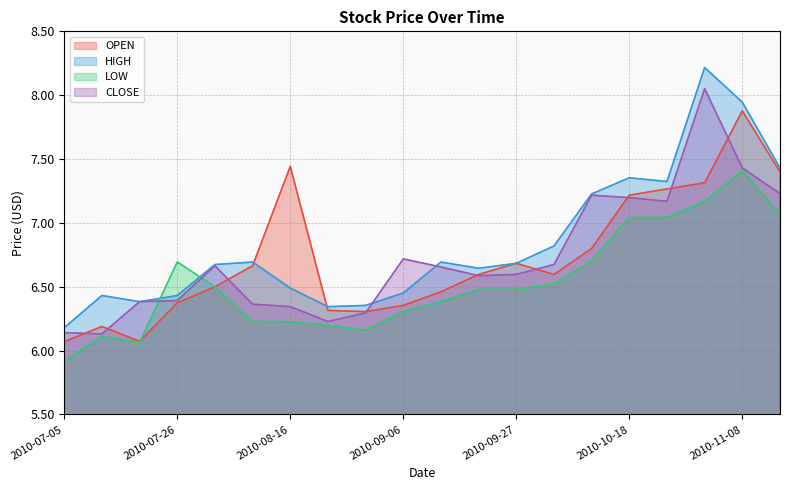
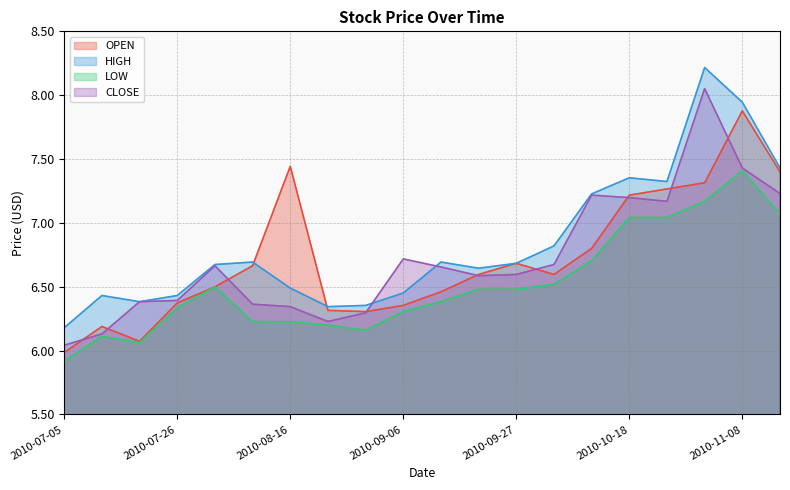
  {
    "OPEN": {
-     "2010-07-05": 6.07,
+     "2010-07-05": 5.99,
      "2010-08-16": 7.44,
      "2010-09-06": 6.35,
      "2010-11-08": 7.88
    },
    "HIGH": {
      "2010-07-05": 6.18,
      "2010-07-26": 6.43,
      "2010-08-16": 6.49,
      "2010-09-06": 6.45,
      "2010-10-18": 7.35,
      "2010-11-08": 7.94
    },
    "LOW": {
      "2010-07-05": 5.92,
-     "2010-07-26": 6.69,
+     "2010-07-26": 6.33,
      "2010-08-16": 6.23,
      "2010-09-06": 6.31,
      "2010-09-27": 6.48,
      "2010-10-18": 7.04,
      "2010-11-08": 7.41
    },
    "CLOSE": {
-     "2010-07-05": 6.14,
+     "2010-07-05": 6.04,
      "2010-08-16": 6.34,
      "2010-09-06": 6.72,
      "2010-09-27": 6.60,
      "2010-11-08": 7.43
    }
  }
